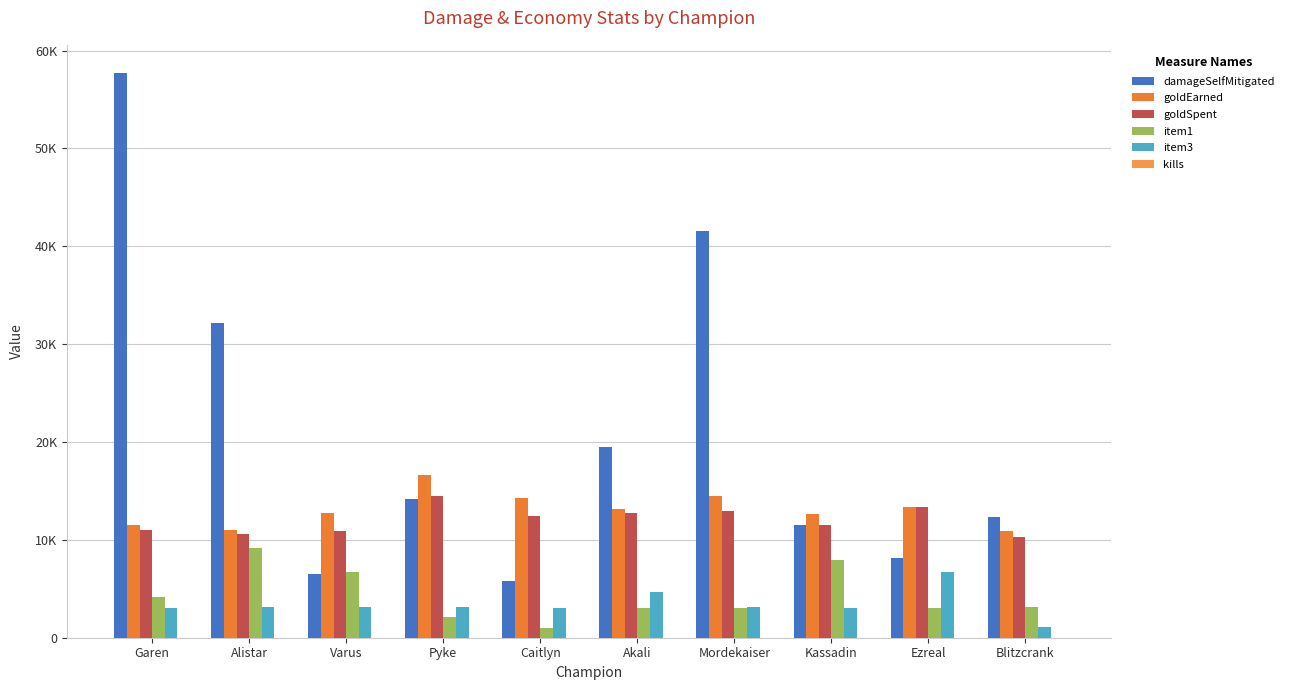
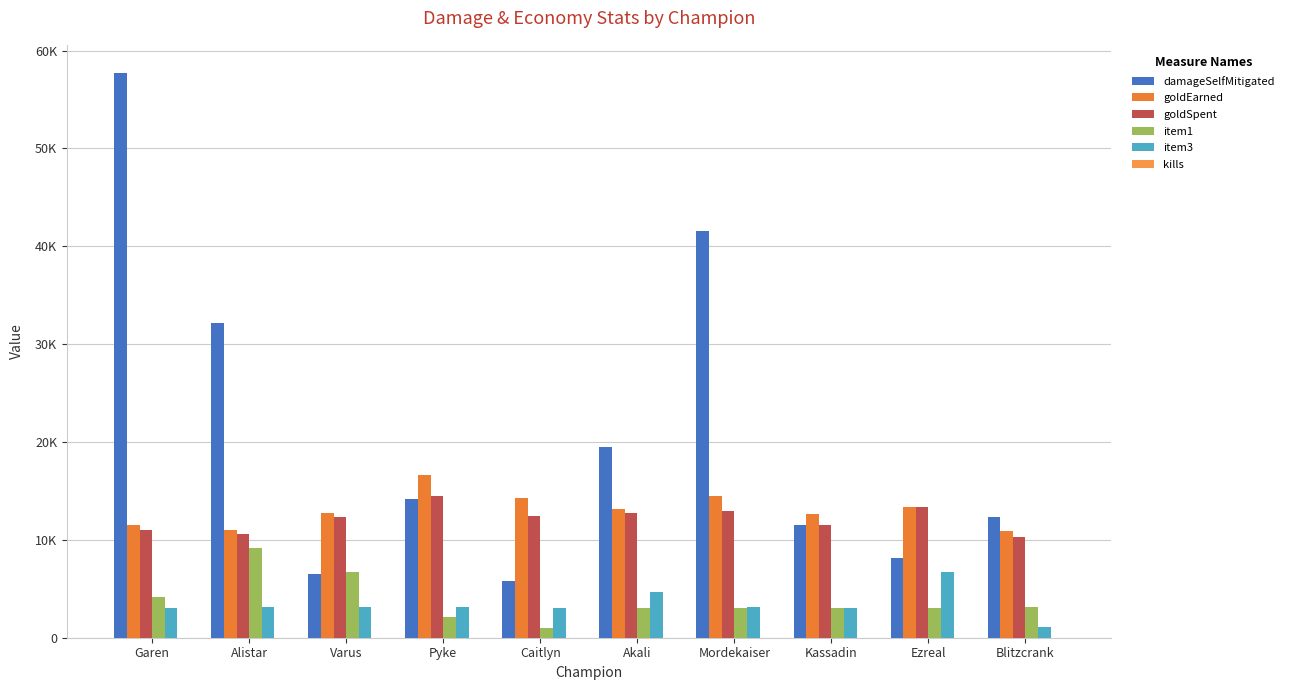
  {
    "goldSpent": {
      "Garen": 11000,
      "Alistar": 11000,
-     "Varus": 11000,
+     "Varus": 12000,
      "Pyke": 15000,
      "Caitlyn": 12000,
      "Akali": 13000,
      "Mordekaiser": 13000,
      "Kassadin": 12000,
      "Ezreal": 13000,
      "Blitzcrank": 10000
    },
    "item1": {
      "Garen": 4000,
      "Alistar": 9000,
      "Varus": 7000,
      "Pyke": 2000,
      "Caitlyn": 1000,
      "Akali": 3000,
      "Mordekaiser": 3000,
-     "Kassadin": 8000,
+     "Kassadin": 3000,
      "Ezreal": 3000,
      "Blitzcrank": 3000
    }
  }
